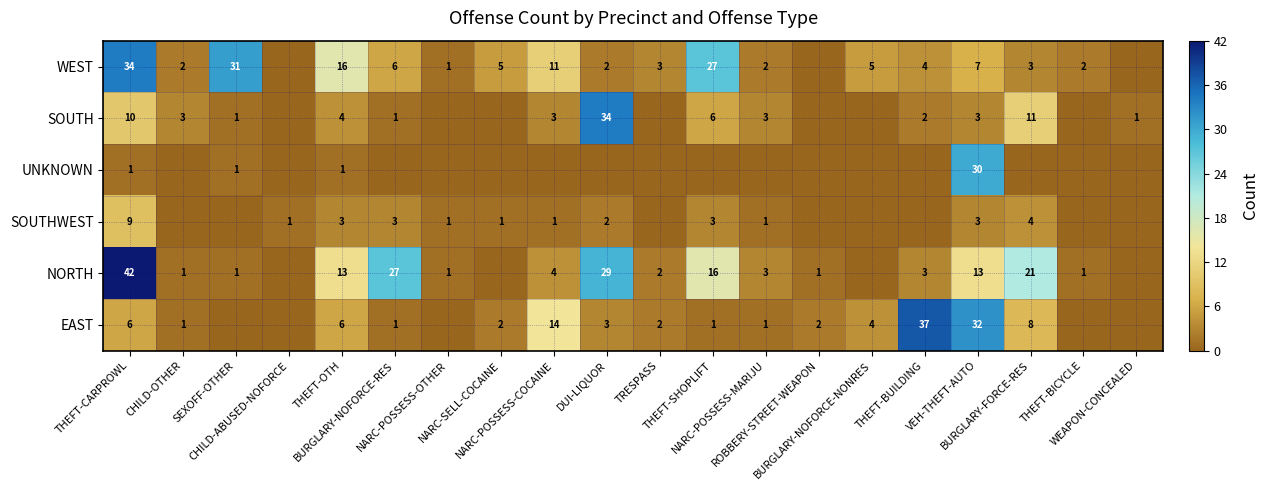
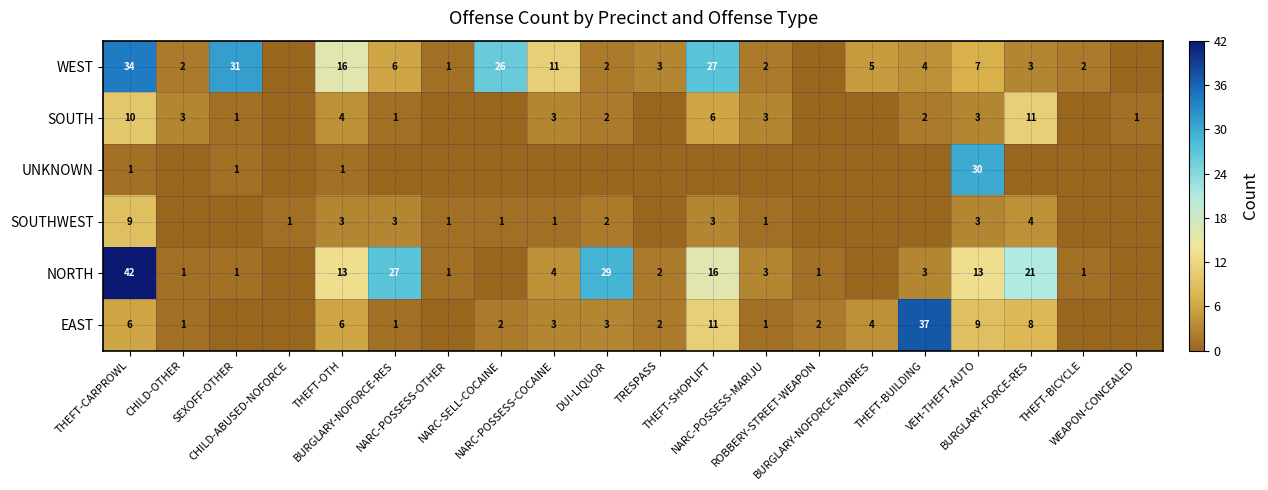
  {
    "WEST": {
      "THEFT-CARPROWL": 34,
      "CHILD-OTHER": 2,
      "SEXOFF-OTHER": 31,
      "THEFT-OTH": 16,
      "BURGLARY-NOFORCE-RES": 6,
      "NARC-POSSESS-OTHER": 1,
-     "NARC-SELL-COCAINE": 5,
+     "NARC-SELL-COCAINE": 26,
      "NARC-POSSESS-COCAINE": 11,
      "DUI-LIQUOR": 2,
      "TRESPASS": 3,
      "THEFT-SHOPLIFT": 27,
      "NARC-POSSESS-MARIJU": 2,
      "BURGLARY-NOFORCE-NONRES": 5,
      "THEFT-BUILDING": 4,
      "VEH-THEFT-AUTO": 7,
      "BURGLARY-FORCE-RES": 3,
      "THEFT-BICYCLE": 2
    },
    "SOUTH": {
      "THEFT-CARPROWL": 10,
      "CHILD-OTHER": 3,
      "SEXOFF-OTHER": 1,
      "THEFT-OTH": 4,
      "BURGLARY-NOFORCE-RES": 1,
      "NARC-POSSESS-COCAINE": 3,
-     "DUI-LIQUOR": 34,
+     "DUI-LIQUOR": 2,
      "THEFT-SHOPLIFT": 6,
      "NARC-POSSESS-MARIJU": 3,
      "THEFT-BUILDING": 2,
      "VEH-THEFT-AUTO": 3,
      "BURGLARY-FORCE-RES": 11,
      "WEAPON-CONCEALED": 1
    },
    "UNKNOWN": {
      "THEFT-CARPROWL": 1,
      "SEXOFF-OTHER": 1,
      "THEFT-OTH": 1,
      "VEH-THEFT-AUTO": 30
    },
    "SOUTHWEST": {
      "THEFT-CARPROWL": 9,
      "CHILD-ABUSED-NOFORCE": 1,
      "THEFT-OTH": 3,
      "BURGLARY-NOFORCE-RES": 3,
      "NARC-POSSESS-OTHER": 1,
      "NARC-SELL-COCAINE": 1,
      "NARC-POSSESS-COCAINE": 1,
      "DUI-LIQUOR": 2,
      "THEFT-SHOPLIFT": 3,
      "NARC-POSSESS-MARIJU": 1,
      "VEH-THEFT-AUTO": 3,
      "BURGLARY-FORCE-RES": 4
    },
    "NORTH": {
      "THEFT-CARPROWL": 42,
      "CHILD-OTHER": 1,
      "SEXOFF-OTHER": 1,
      "THEFT-OTH": 13,
      "BURGLARY-NOFORCE-RES": 27,
      "NARC-POSSESS-OTHER": 1,
      "NARC-POSSESS-COCAINE": 4,
      "DUI-LIQUOR": 29,
      "TRESPASS": 2,
      "THEFT-SHOPLIFT": 16,
      "NARC-POSSESS-MARIJU": 3,
      "ROBBERY-STREET-WEAPON": 1,
      "THEFT-BUILDING": 3,
      "VEH-THEFT-AUTO": 13,
      "BURGLARY-FORCE-RES": 21,
      "THEFT-BICYCLE": 1
    },
    "EAST": {
      "THEFT-CARPROWL": 6,
      "CHILD-OTHER": 1,
      "THEFT-OTH": 6,
      "BURGLARY-NOFORCE-RES": 1,
      "NARC-SELL-COCAINE": 2,
-     "NARC-POSSESS-COCAINE": 14,
+     "NARC-POSSESS-COCAINE": 3,
      "DUI-LIQUOR": 3,
      "TRESPASS": 2,
-     "THEFT-SHOPLIFT": 1,
+     "THEFT-SHOPLIFT": 11,
      "NARC-POSSESS-MARIJU": 1,
      "ROBBERY-STREET-WEAPON": 2,
      "BURGLARY-NOFORCE-NONRES": 4,
      "THEFT-BUILDING": 37,
-     "VEH-THEFT-AUTO": 32,
+     "VEH-THEFT-AUTO": 9,
      "BURGLARY-FORCE-RES": 8
    }
  }
